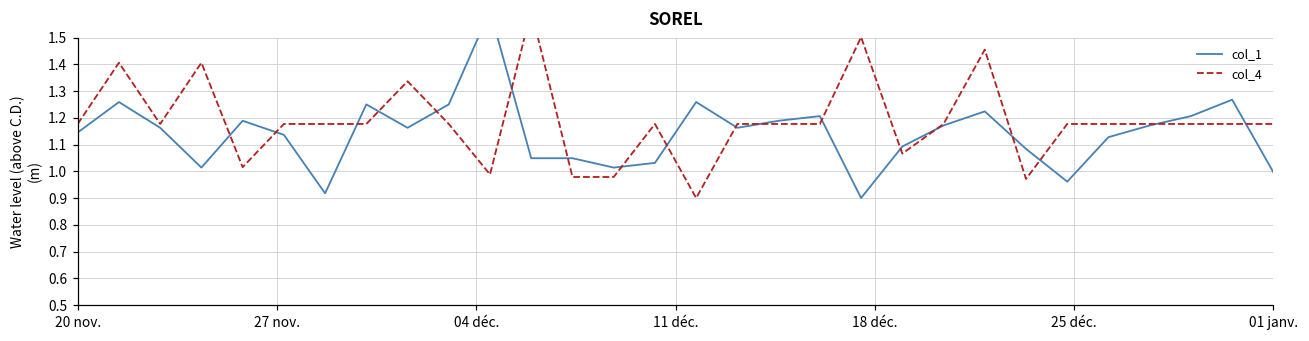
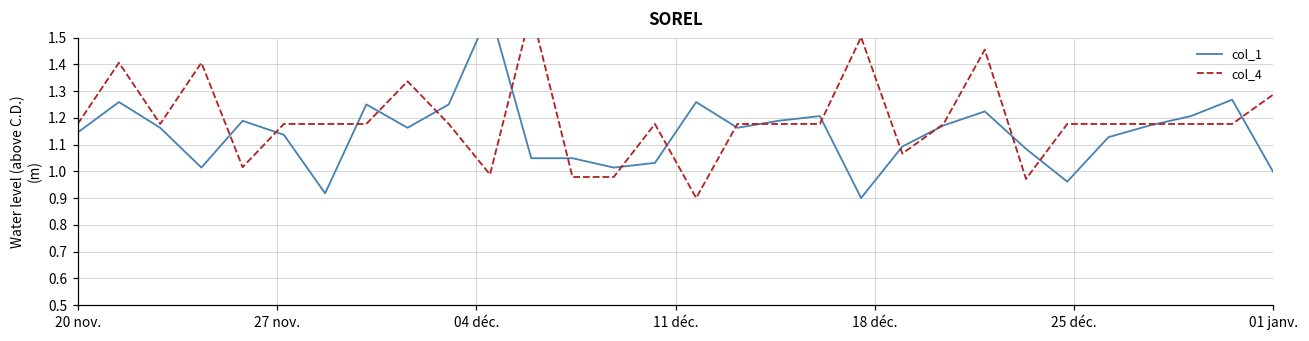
  {
    "col_1": {
      "20 nov.": 1.15,
      "01 janv.": 1.00
    },
    "col_4": {
      "20 nov.": 1.18,
-     "01 janv.": 1.18
+     "01 janv.": 1.29
    }
  }
